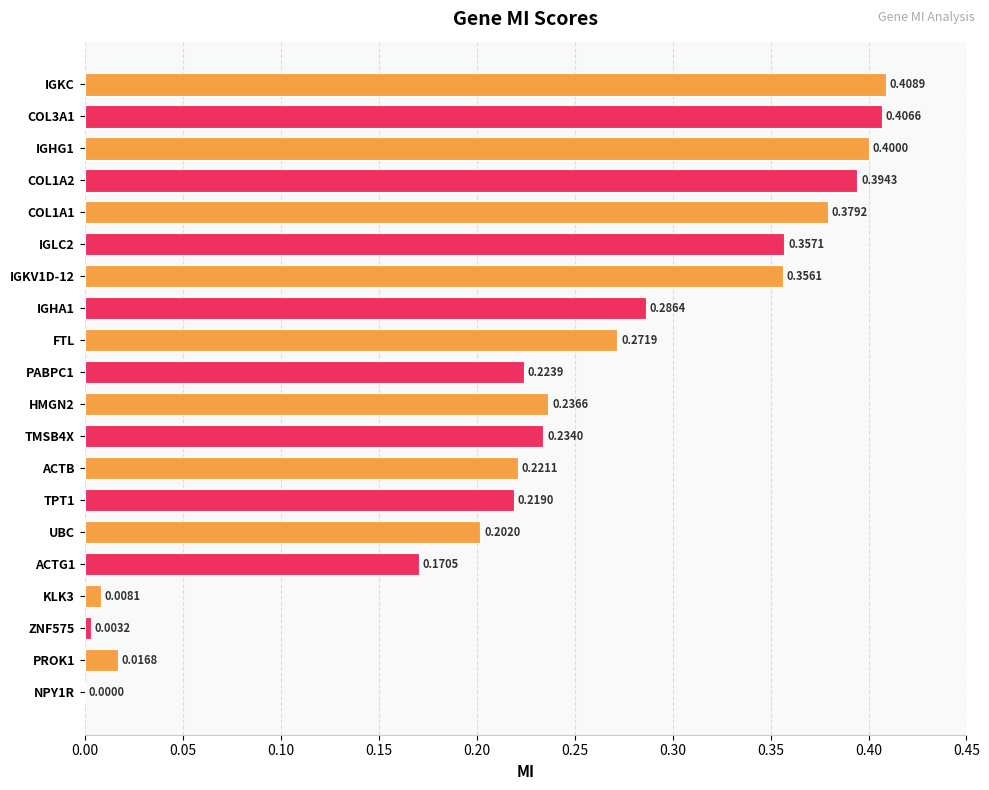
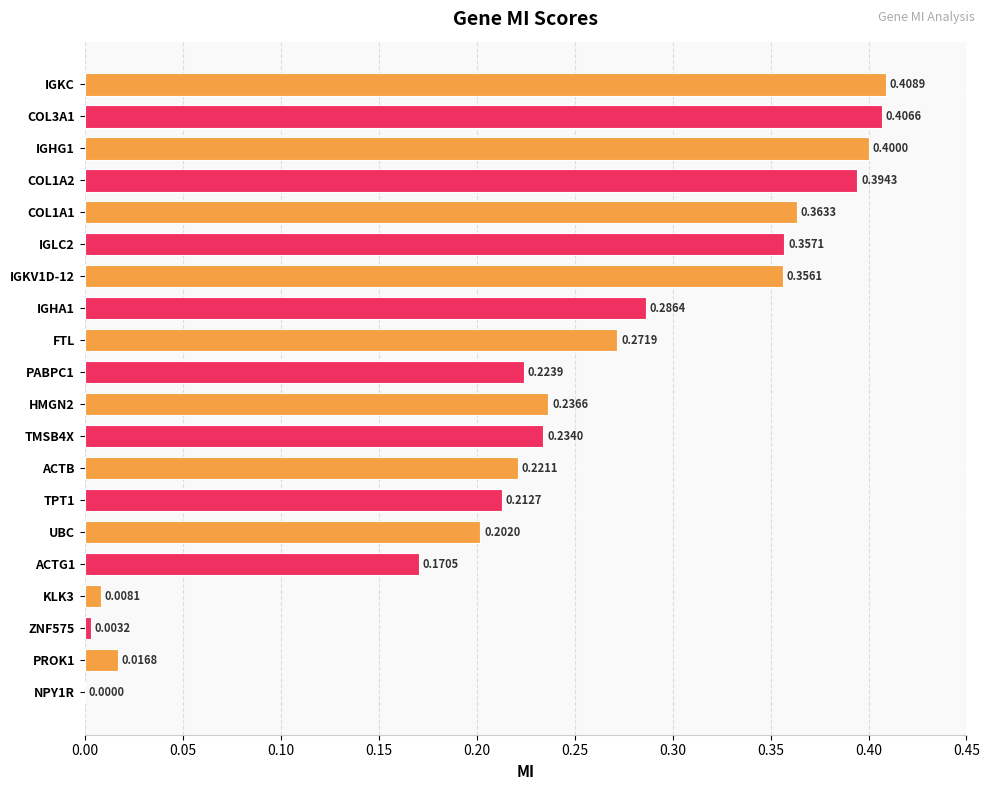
  {
    "IGKC": 0.4089,
    "COL3A1": 0.4066,
    "IGHG1": 0.4000,
    "COL1A2": 0.3943,
-   "COL1A1": 0.3792,
+   "COL1A1": 0.3633,
    "IGLC2": 0.3571,
    "IGKV1D-12": 0.3561,
    "IGHA1": 0.2864,
    "FTL": 0.2719,
    "PABPC1": 0.2239,
    "HMGN2": 0.2366,
    "TMSB4X": 0.2340,
    "ACTB": 0.2211,
-   "TPT1": 0.2190,
+   "TPT1": 0.2127,
    "UBC": 0.2020,
    "ACTG1": 0.1705,
    "KLK3": 0.0081,
    "ZNF575": 0.0032,
    "PROK1": 0.0168,
    "NPY1R": 0.0000
  }
